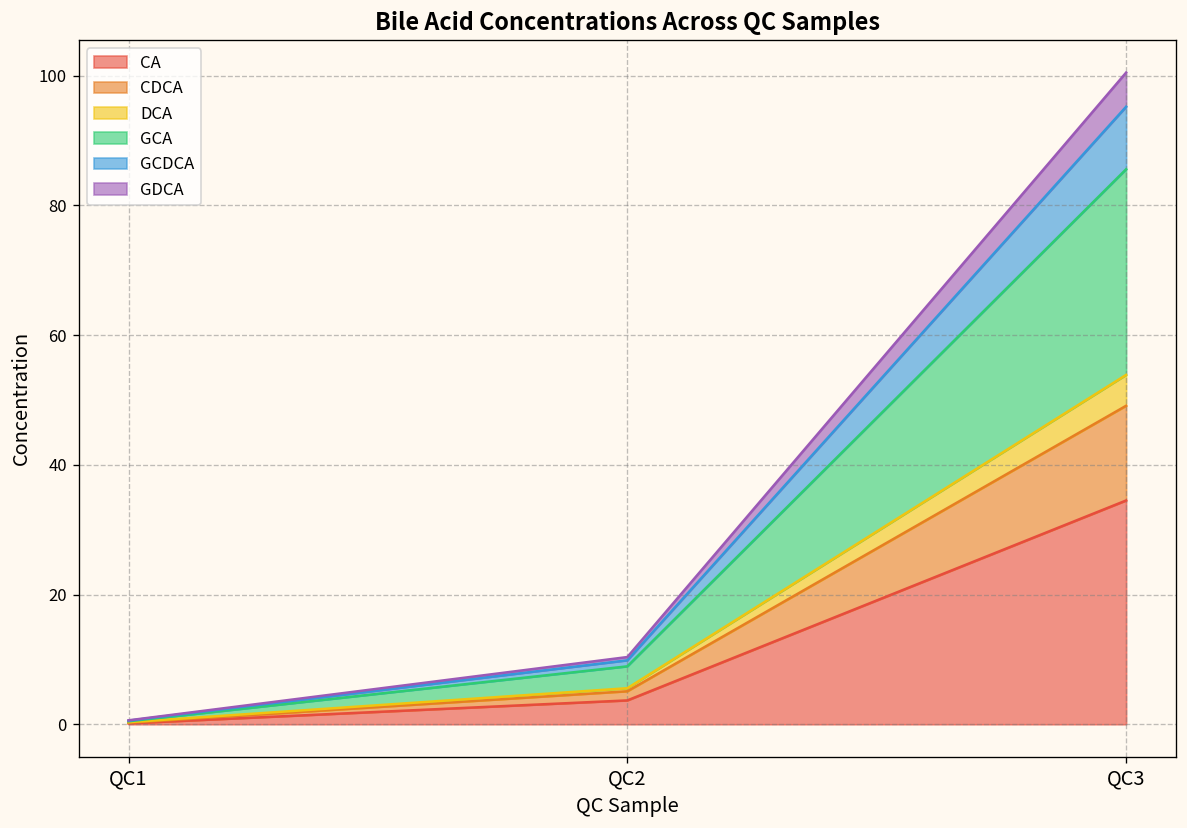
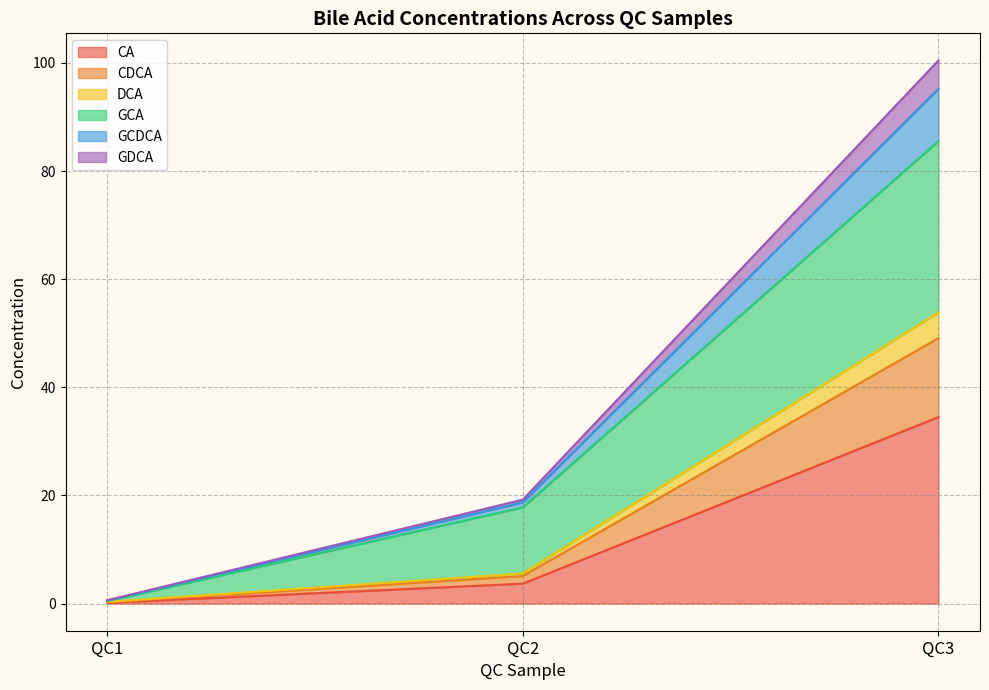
  {
    "DCA": {
      "QC2": 0,
      "QC3": 5
    },
    "GCA": {
-     "QC2": 3,
+     "QC2": 12,
      "QC3": 32
    },
    "GCDCA": {
      "QC2": 1,
      "QC3": 10
    },
    "GDCA": {
      "QC2": 1,
      "QC3": 5
    }
  }
